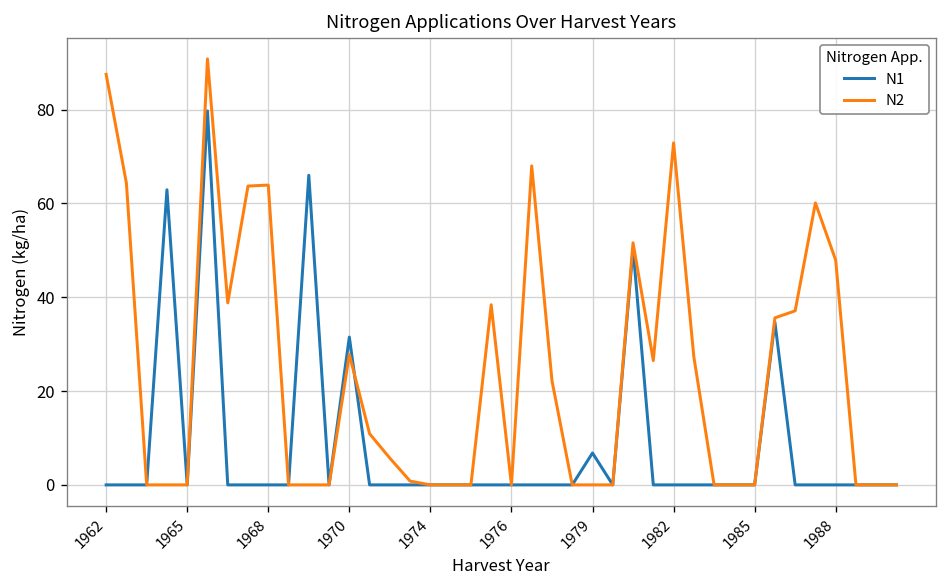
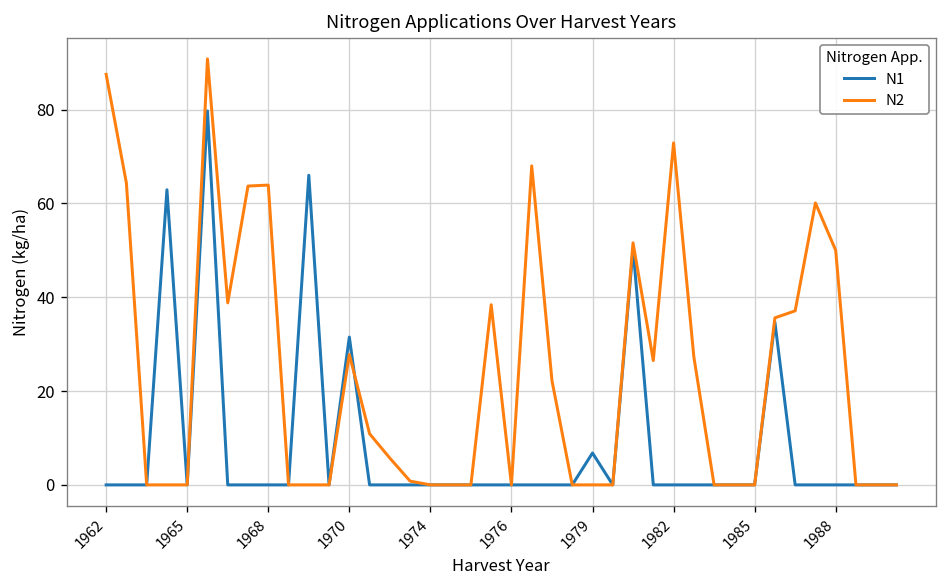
  {
    "N1": {
      "1962": 0,
      "1968": 0,
      "1982": 0,
      "1988": 0
    },
    "N2": {
      "1962": 88,
      "1968": 64,
      "1982": 73,
-     "1988": 48
+     "1988": 50
    }
  }
